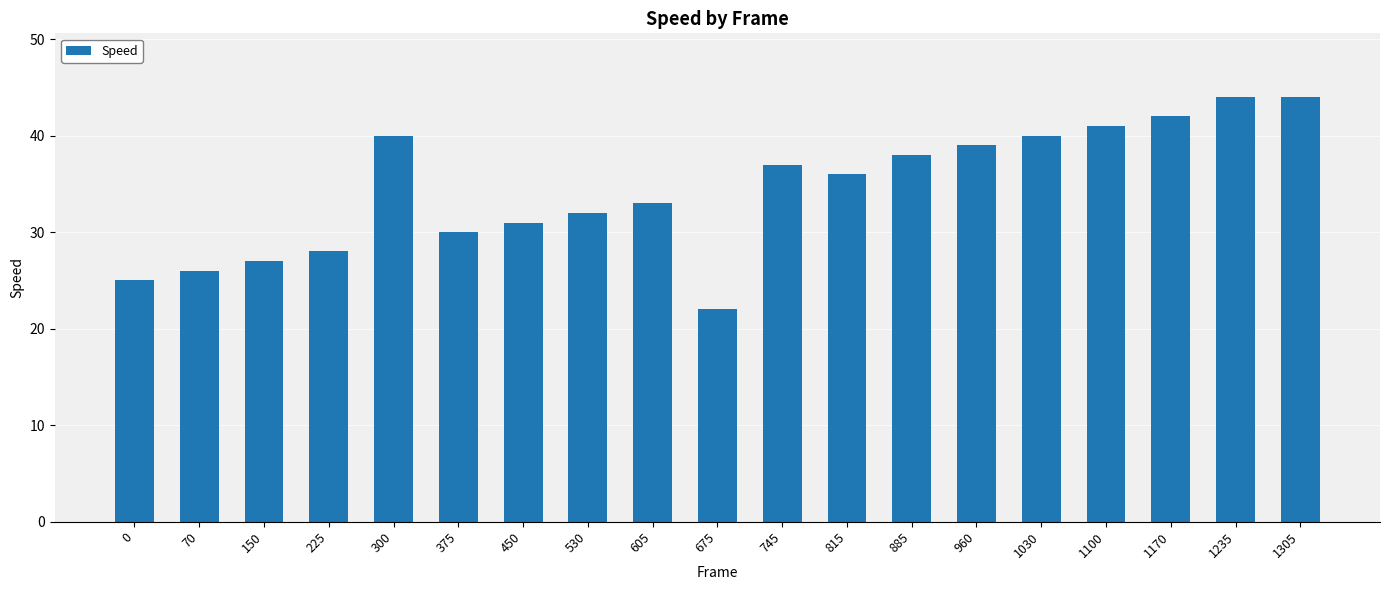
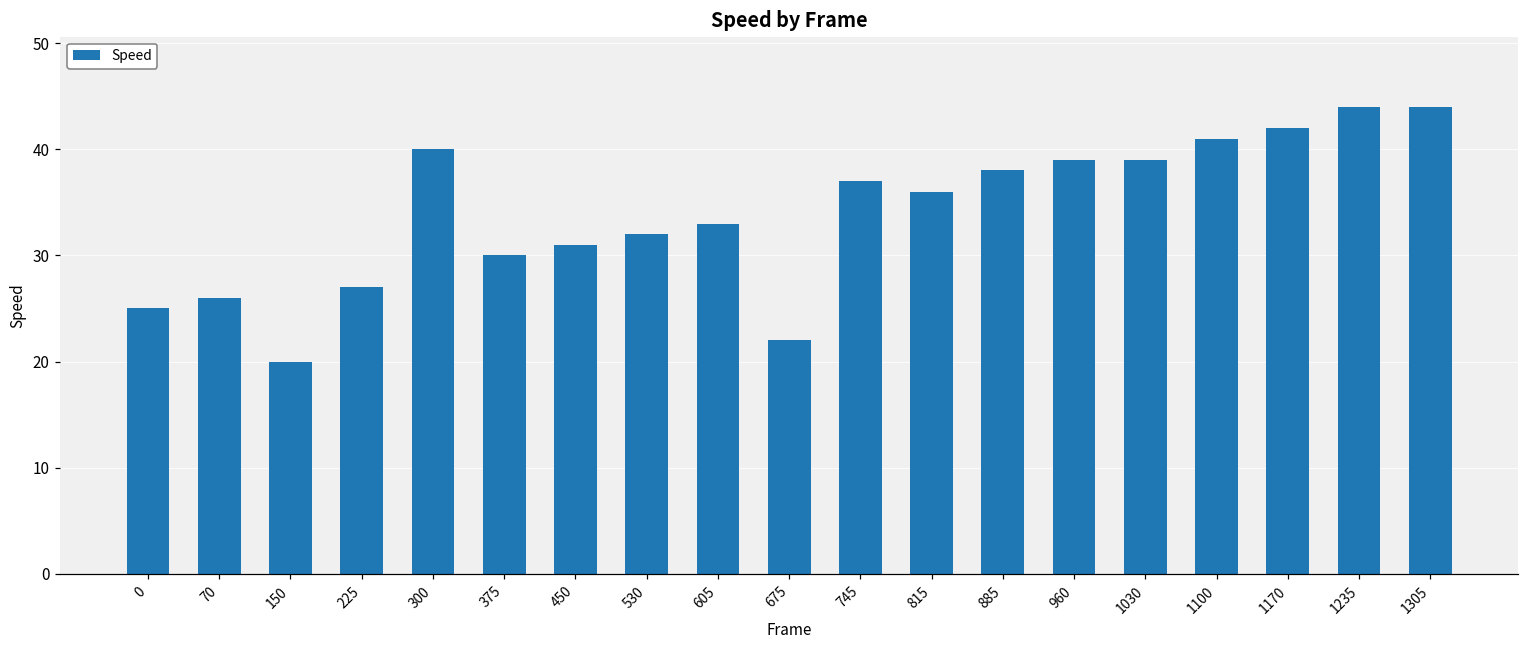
  {
    "0": 25,
    "70": 26,
-   "150": 27,
-   "225": 28,
+   "150": 20,
+   "225": 27,
    "300": 40,
    "375": 30,
    "450": 31,
    "530": 32,
    "605": 33,
    "675": 22,
    "745": 37,
    "815": 36,
    "885": 38,
    "960": 39,
-   "1030": 40,
+   "1030": 39,
    "1100": 41,
    "1170": 42,
    "1235": 44,
    "1305": 44
  }
